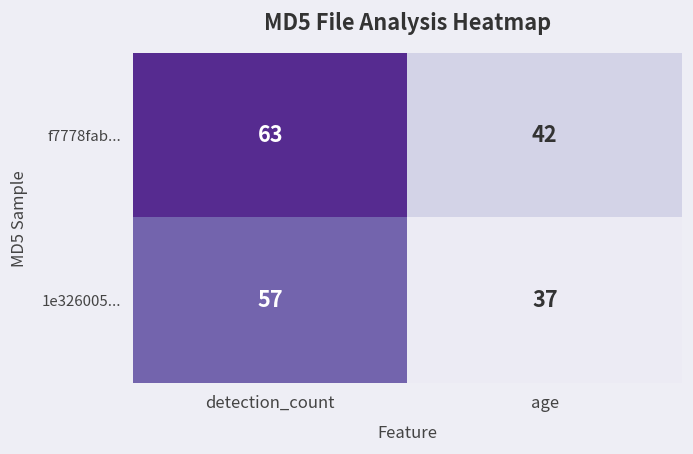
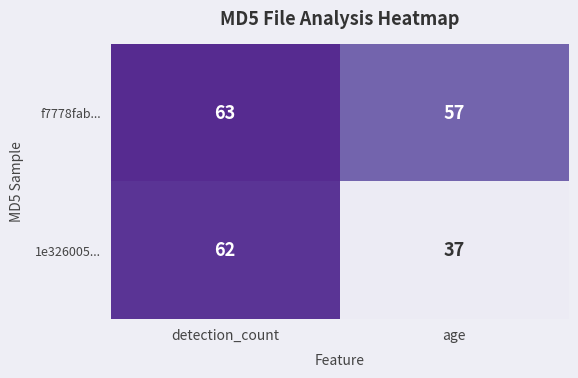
  {
    "f7778fab...": {
      "detection_count": 63,
-     "age": 42
+     "age": 57
    },
    "1e326005...": {
-     "detection_count": 57,
+     "detection_count": 62,
      "age": 37
    }
  }
